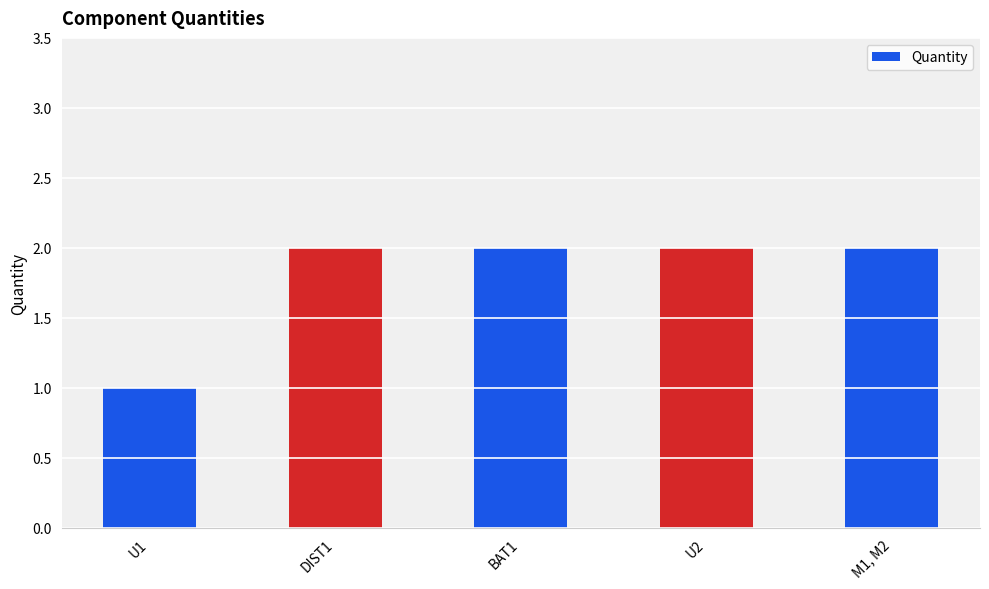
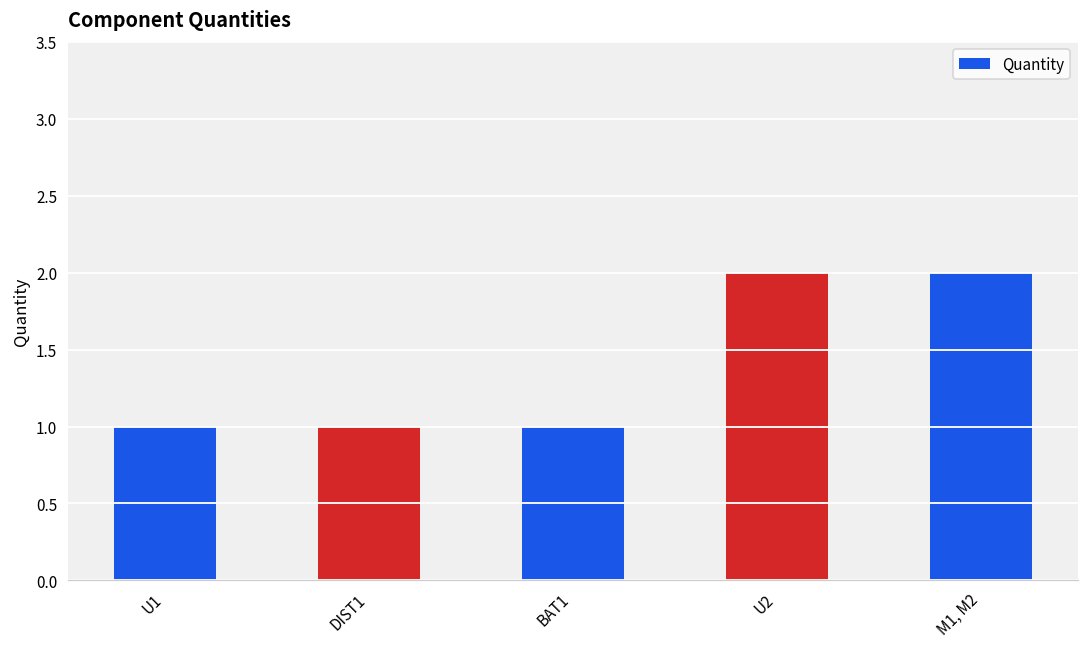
  {
    "U1": 1,
-   "DIST1": 2,
-   "BAT1": 2,
+   "DIST1": 1,
+   "BAT1": 1,
    "U2": 2,
    "M1, M2": 2
  }
